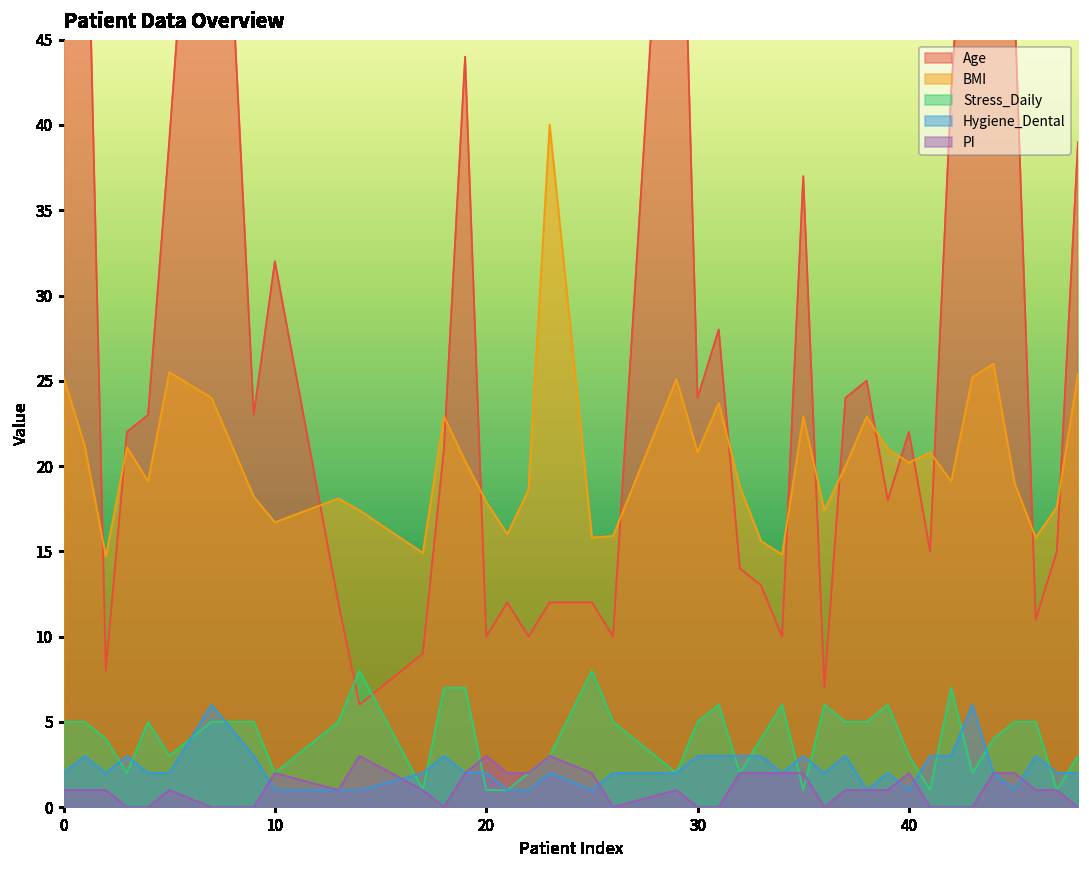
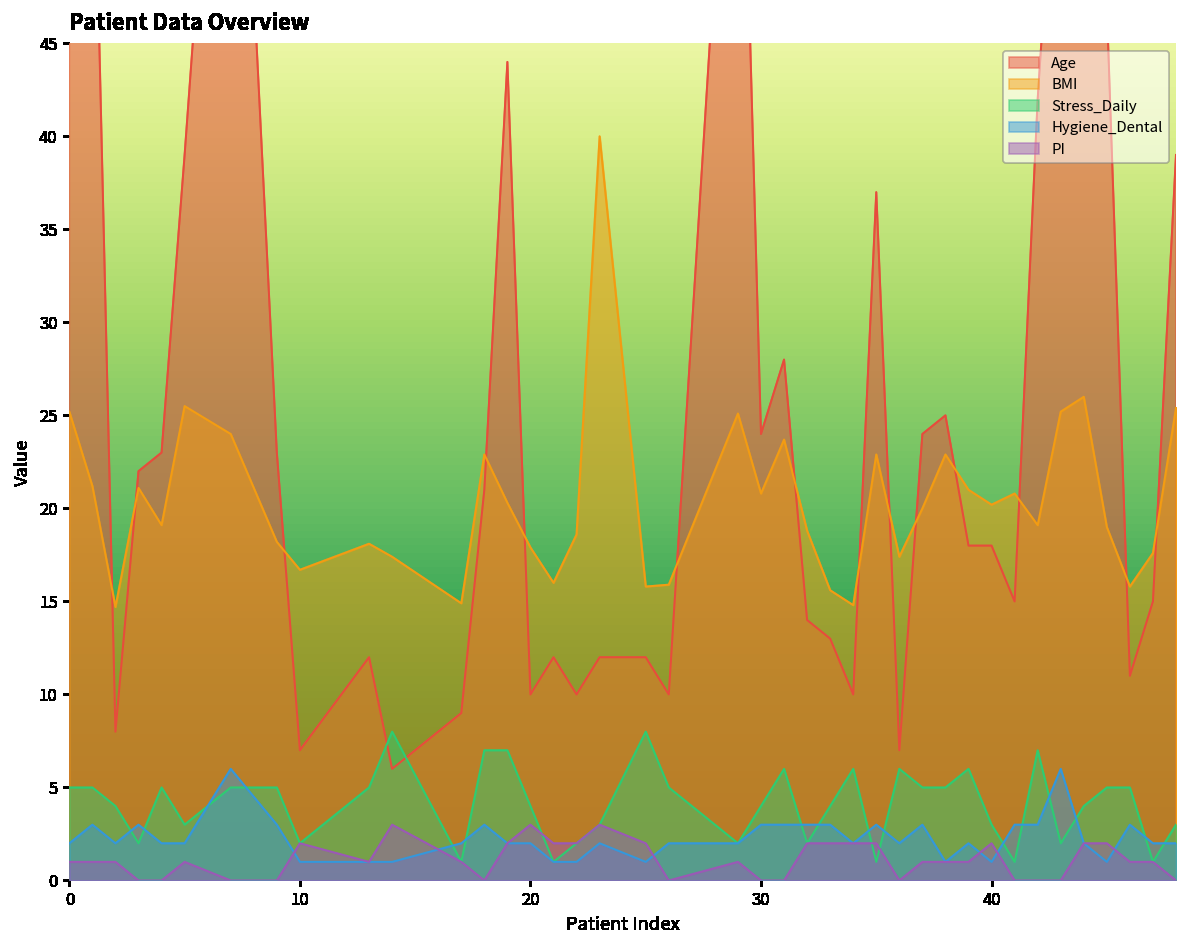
  {
    "Age": {
-     "10": 32,
+     "10": 7,
      "20": 10,
      "30": 24,
-     "40": 22
+     "40": 18
    },
    "BMI": {
      "0": 25.2,
      "10": 16.7,
      "20": 18,
      "30": 20.8,
      "40": 20.2
    },
    "Stress_Daily": {
      "0": 5,
-     "20": 1,
-     "30": 5,
+     "20": 4,
+     "30": 4,
      "40": 3
    },
    "Hygiene_Dental": {
      "0": 2,
      "10": 1,
      "20": 2,
      "30": 3,
      "40": 1
    },
    "PI": {
      "0": 1,
      "20": 3,
      "30": 0,
      "40": 2
    }
  }
